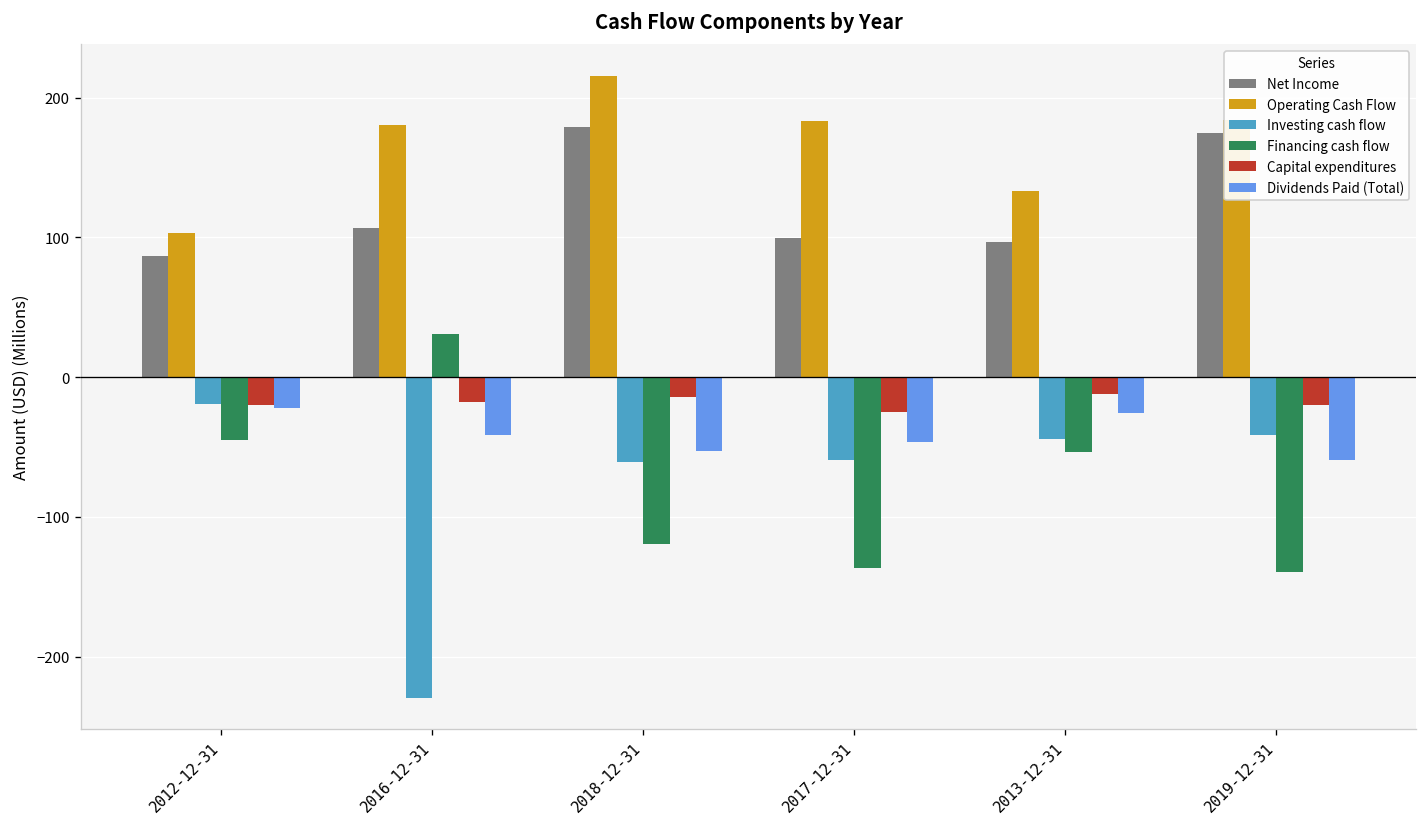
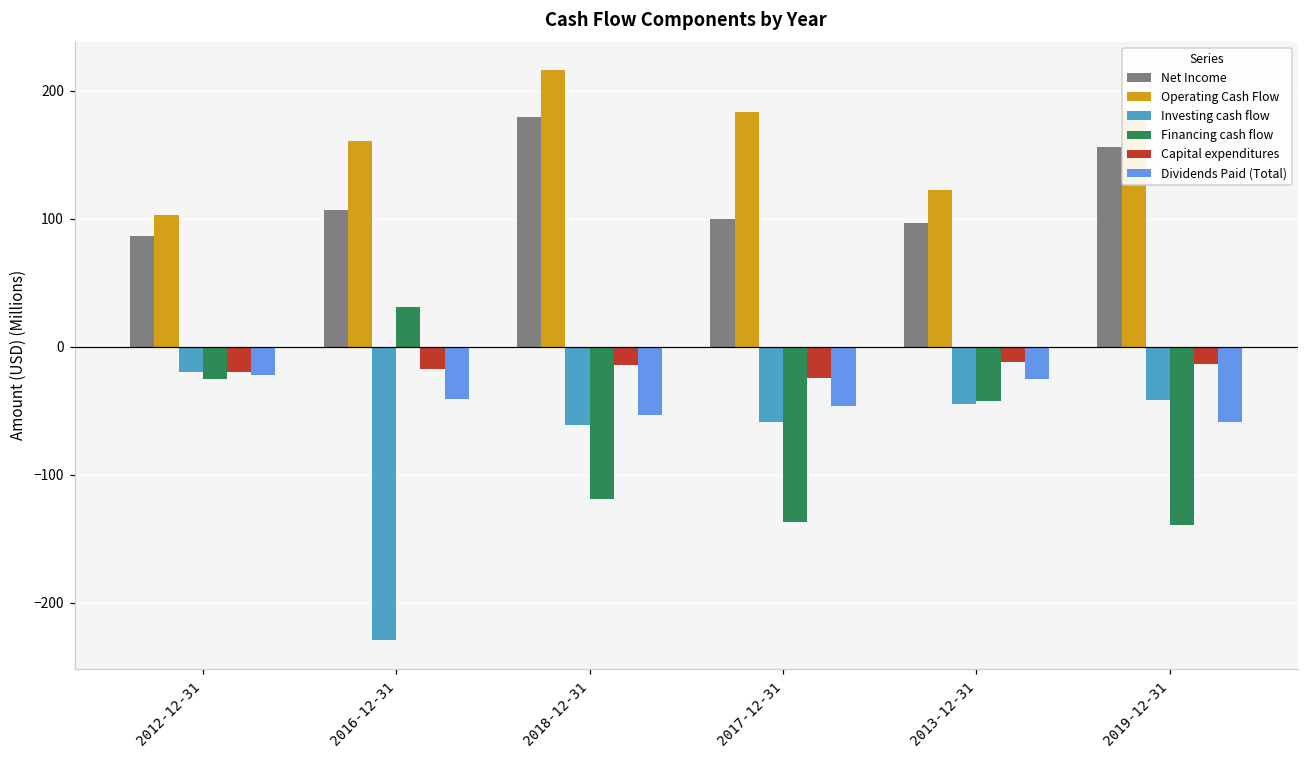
  {
    "Net Income": {
      "2012-12-31": 87,
      "2016-12-31": 107,
      "2018-12-31": 179,
      "2017-12-31": 100,
      "2013-12-31": 97,
-     "2019-12-31": 175
+     "2019-12-31": 156
    },
    "Operating Cash Flow": {
      "2012-12-31": 103,
-     "2016-12-31": 180,
+     "2016-12-31": 161,
      "2018-12-31": 216,
      "2017-12-31": 183,
-     "2013-12-31": 133
+     "2013-12-31": 123
    },
    "Financing cash flow": {
-     "2012-12-31": -45,
+     "2012-12-31": -25,
      "2016-12-31": 31,
      "2018-12-31": -119,
      "2017-12-31": -137,
-     "2013-12-31": -54,
+     "2013-12-31": -43,
      "2019-12-31": -139
    },
    "Capital expenditures": {
      "2012-12-31": -20,
      "2016-12-31": -17,
      "2018-12-31": -14,
      "2017-12-31": -25,
      "2013-12-31": -12,
-     "2019-12-31": -20
+     "2019-12-31": -13
    }
  }
